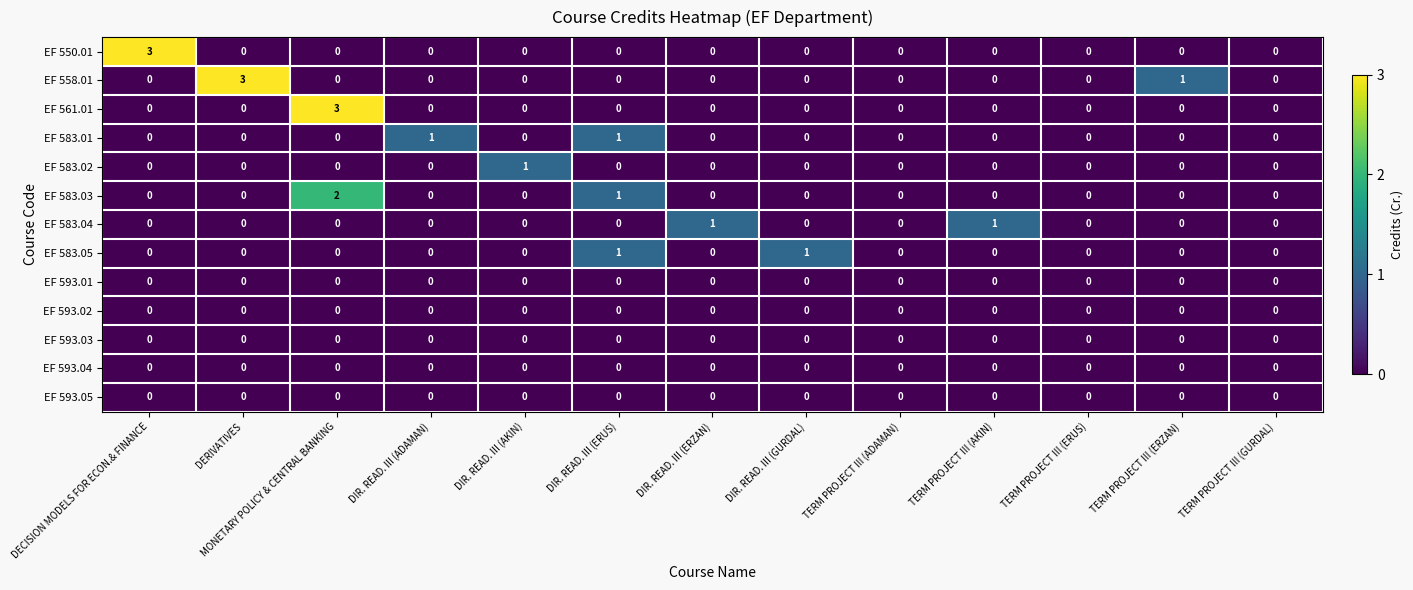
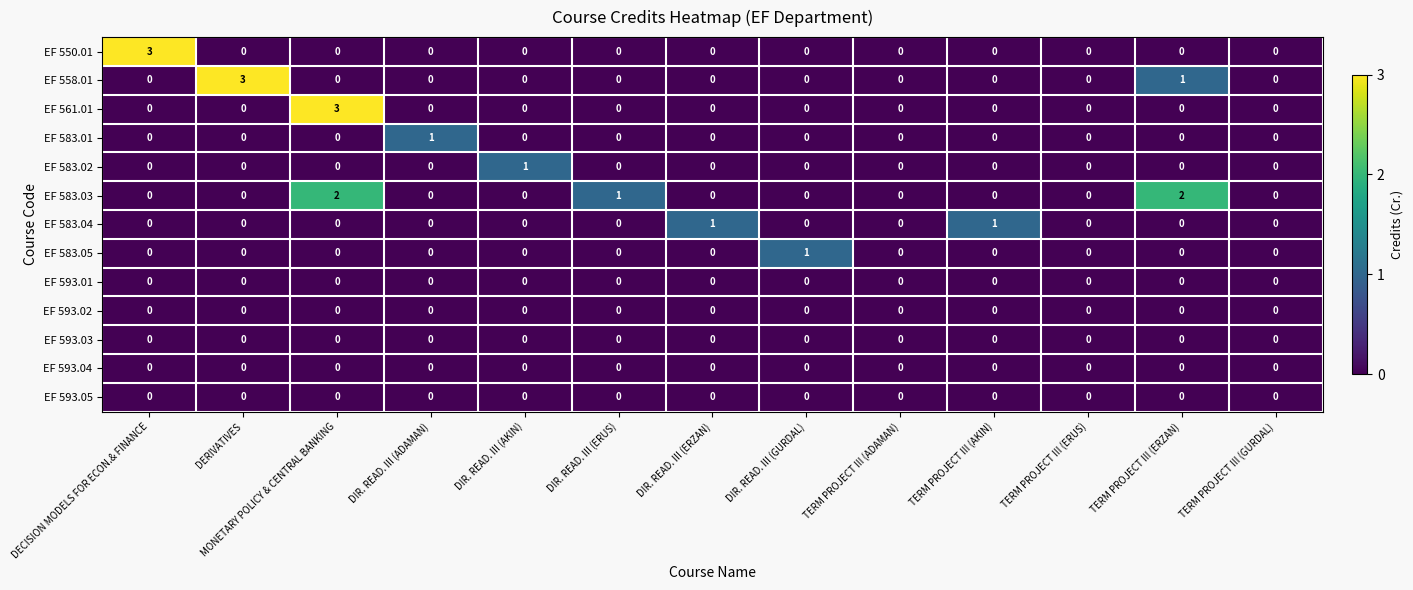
  {
    "EF 550.01": {
      "DECISION MODELS FOR ECON.& FINANCE": 3,
      "DERIVATIVES": 0,
      "MONETARY POLICY & CENTRAL BANKING": 0,
      "DIR. READ. III (ADAMAN)": 0,
      "DIR. READ. III (AKIN)": 0,
      "DIR. READ. III (ERUS)": 0,
      "DIR. READ. III (ERZAN)": 0,
      "DIR. READ. III (GURDAL)": 0,
      "TERM PROJECT III (ADAMAN)": 0,
      "TERM PROJECT III (AKIN)": 0,
      "TERM PROJECT III (ERUS)": 0,
      "TERM PROJECT III (ERZAN)": 0,
      "TERM PROJECT III (GURDAL)": 0
    },
    "EF 558.01": {
      "DECISION MODELS FOR ECON.& FINANCE": 0,
      "DERIVATIVES": 3,
      "MONETARY POLICY & CENTRAL BANKING": 0,
      "DIR. READ. III (ADAMAN)": 0,
      "DIR. READ. III (AKIN)": 0,
      "DIR. READ. III (ERUS)": 0,
      "DIR. READ. III (ERZAN)": 0,
      "DIR. READ. III (GURDAL)": 0,
      "TERM PROJECT III (ADAMAN)": 0,
      "TERM PROJECT III (AKIN)": 0,
      "TERM PROJECT III (ERUS)": 0,
      "TERM PROJECT III (ERZAN)": 1,
      "TERM PROJECT III (GURDAL)": 0
    },
    "EF 561.01": {
      "DECISION MODELS FOR ECON.& FINANCE": 0,
      "DERIVATIVES": 0,
      "MONETARY POLICY & CENTRAL BANKING": 3,
      "DIR. READ. III (ADAMAN)": 0,
      "DIR. READ. III (AKIN)": 0,
      "DIR. READ. III (ERUS)": 0,
      "DIR. READ. III (ERZAN)": 0,
      "DIR. READ. III (GURDAL)": 0,
      "TERM PROJECT III (ADAMAN)": 0,
      "TERM PROJECT III (AKIN)": 0,
      "TERM PROJECT III (ERUS)": 0,
      "TERM PROJECT III (ERZAN)": 0,
      "TERM PROJECT III (GURDAL)": 0
    },
    "EF 583.01": {
      "DECISION MODELS FOR ECON.& FINANCE": 0,
      "DERIVATIVES": 0,
      "MONETARY POLICY & CENTRAL BANKING": 0,
      "DIR. READ. III (ADAMAN)": 1,
      "DIR. READ. III (AKIN)": 0,
-     "DIR. READ. III (ERUS)": 1,
+     "DIR. READ. III (ERUS)": 0,
      "DIR. READ. III (ERZAN)": 0,
      "DIR. READ. III (GURDAL)": 0,
      "TERM PROJECT III (ADAMAN)": 0,
      "TERM PROJECT III (AKIN)": 0,
      "TERM PROJECT III (ERUS)": 0,
      "TERM PROJECT III (ERZAN)": 0,
      "TERM PROJECT III (GURDAL)": 0
    },
    "EF 583.02": {
      "DECISION MODELS FOR ECON.& FINANCE": 0,
      "DERIVATIVES": 0,
      "MONETARY POLICY & CENTRAL BANKING": 0,
      "DIR. READ. III (ADAMAN)": 0,
      "DIR. READ. III (AKIN)": 1,
      "DIR. READ. III (ERUS)": 0,
      "DIR. READ. III (ERZAN)": 0,
      "DIR. READ. III (GURDAL)": 0,
      "TERM PROJECT III (ADAMAN)": 0,
      "TERM PROJECT III (AKIN)": 0,
      "TERM PROJECT III (ERUS)": 0,
      "TERM PROJECT III (ERZAN)": 0,
      "TERM PROJECT III (GURDAL)": 0
    },
    "EF 583.03": {
      "DECISION MODELS FOR ECON.& FINANCE": 0,
      "DERIVATIVES": 0,
      "MONETARY POLICY & CENTRAL BANKING": 2,
      "DIR. READ. III (ADAMAN)": 0,
      "DIR. READ. III (AKIN)": 0,
      "DIR. READ. III (ERUS)": 1,
      "DIR. READ. III (ERZAN)": 0,
      "DIR. READ. III (GURDAL)": 0,
      "TERM PROJECT III (ADAMAN)": 0,
      "TERM PROJECT III (AKIN)": 0,
      "TERM PROJECT III (ERUS)": 0,
-     "TERM PROJECT III (ERZAN)": 0,
+     "TERM PROJECT III (ERZAN)": 2,
      "TERM PROJECT III (GURDAL)": 0
    },
    "EF 583.04": {
      "DECISION MODELS FOR ECON.& FINANCE": 0,
      "DERIVATIVES": 0,
      "MONETARY POLICY & CENTRAL BANKING": 0,
      "DIR. READ. III (ADAMAN)": 0,
      "DIR. READ. III (AKIN)": 0,
      "DIR. READ. III (ERUS)": 0,
      "DIR. READ. III (ERZAN)": 1,
      "DIR. READ. III (GURDAL)": 0,
      "TERM PROJECT III (ADAMAN)": 0,
      "TERM PROJECT III (AKIN)": 1,
      "TERM PROJECT III (ERUS)": 0,
      "TERM PROJECT III (ERZAN)": 0,
      "TERM PROJECT III (GURDAL)": 0
    },
    "EF 583.05": {
      "DECISION MODELS FOR ECON.& FINANCE": 0,
      "DERIVATIVES": 0,
      "MONETARY POLICY & CENTRAL BANKING": 0,
      "DIR. READ. III (ADAMAN)": 0,
      "DIR. READ. III (AKIN)": 0,
-     "DIR. READ. III (ERUS)": 1,
+     "DIR. READ. III (ERUS)": 0,
      "DIR. READ. III (ERZAN)": 0,
      "DIR. READ. III (GURDAL)": 1,
      "TERM PROJECT III (ADAMAN)": 0,
      "TERM PROJECT III (AKIN)": 0,
      "TERM PROJECT III (ERUS)": 0,
      "TERM PROJECT III (ERZAN)": 0,
      "TERM PROJECT III (GURDAL)": 0
    },
    "EF 593.01": {
      "DECISION MODELS FOR ECON.& FINANCE": 0,
      "DERIVATIVES": 0,
      "MONETARY POLICY & CENTRAL BANKING": 0,
      "DIR. READ. III (ADAMAN)": 0,
      "DIR. READ. III (AKIN)": 0,
      "DIR. READ. III (ERUS)": 0,
      "DIR. READ. III (ERZAN)": 0,
      "DIR. READ. III (GURDAL)": 0,
      "TERM PROJECT III (ADAMAN)": 0,
      "TERM PROJECT III (AKIN)": 0,
      "TERM PROJECT III (ERUS)": 0,
      "TERM PROJECT III (ERZAN)": 0,
      "TERM PROJECT III (GURDAL)": 0
    },
    "EF 593.02": {
      "DECISION MODELS FOR ECON.& FINANCE": 0,
      "DERIVATIVES": 0,
      "MONETARY POLICY & CENTRAL BANKING": 0,
      "DIR. READ. III (ADAMAN)": 0,
      "DIR. READ. III (AKIN)": 0,
      "DIR. READ. III (ERUS)": 0,
      "DIR. READ. III (ERZAN)": 0,
      "DIR. READ. III (GURDAL)": 0,
      "TERM PROJECT III (ADAMAN)": 0,
      "TERM PROJECT III (AKIN)": 0,
      "TERM PROJECT III (ERUS)": 0,
      "TERM PROJECT III (ERZAN)": 0,
      "TERM PROJECT III (GURDAL)": 0
    },
    "EF 593.03": {
      "DECISION MODELS FOR ECON.& FINANCE": 0,
      "DERIVATIVES": 0,
      "MONETARY POLICY & CENTRAL BANKING": 0,
      "DIR. READ. III (ADAMAN)": 0,
      "DIR. READ. III (AKIN)": 0,
      "DIR. READ. III (ERUS)": 0,
      "DIR. READ. III (ERZAN)": 0,
      "DIR. READ. III (GURDAL)": 0,
      "TERM PROJECT III (ADAMAN)": 0,
      "TERM PROJECT III (AKIN)": 0,
      "TERM PROJECT III (ERUS)": 0,
      "TERM PROJECT III (ERZAN)": 0,
      "TERM PROJECT III (GURDAL)": 0
    },
    "EF 593.04": {
      "DECISION MODELS FOR ECON.& FINANCE": 0,
      "DERIVATIVES": 0,
      "MONETARY POLICY & CENTRAL BANKING": 0,
      "DIR. READ. III (ADAMAN)": 0,
      "DIR. READ. III (AKIN)": 0,
      "DIR. READ. III (ERUS)": 0,
      "DIR. READ. III (ERZAN)": 0,
      "DIR. READ. III (GURDAL)": 0,
      "TERM PROJECT III (ADAMAN)": 0,
      "TERM PROJECT III (AKIN)": 0,
      "TERM PROJECT III (ERUS)": 0,
      "TERM PROJECT III (ERZAN)": 0,
      "TERM PROJECT III (GURDAL)": 0
    },
    "EF 593.05": {
      "DECISION MODELS FOR ECON.& FINANCE": 0,
      "DERIVATIVES": 0,
      "MONETARY POLICY & CENTRAL BANKING": 0,
      "DIR. READ. III (ADAMAN)": 0,
      "DIR. READ. III (AKIN)": 0,
      "DIR. READ. III (ERUS)": 0,
      "DIR. READ. III (ERZAN)": 0,
      "DIR. READ. III (GURDAL)": 0,
      "TERM PROJECT III (ADAMAN)": 0,
      "TERM PROJECT III (AKIN)": 0,
      "TERM PROJECT III (ERUS)": 0,
      "TERM PROJECT III (ERZAN)": 0,
      "TERM PROJECT III (GURDAL)": 0
    }
  }
